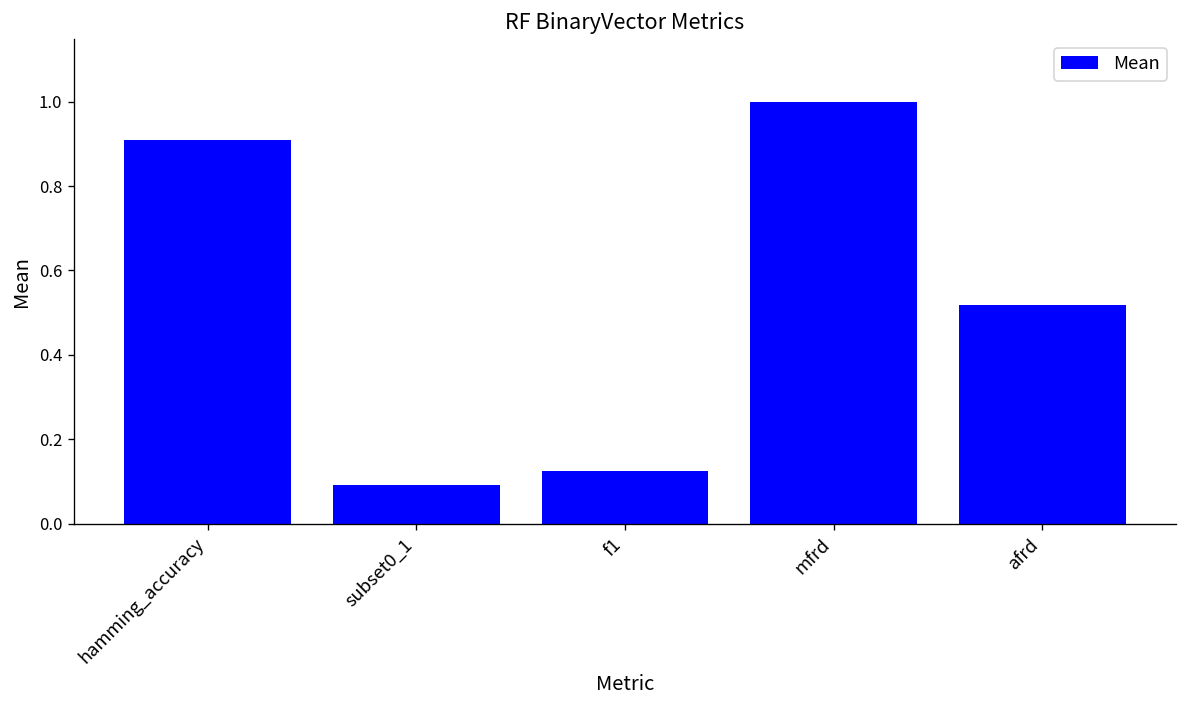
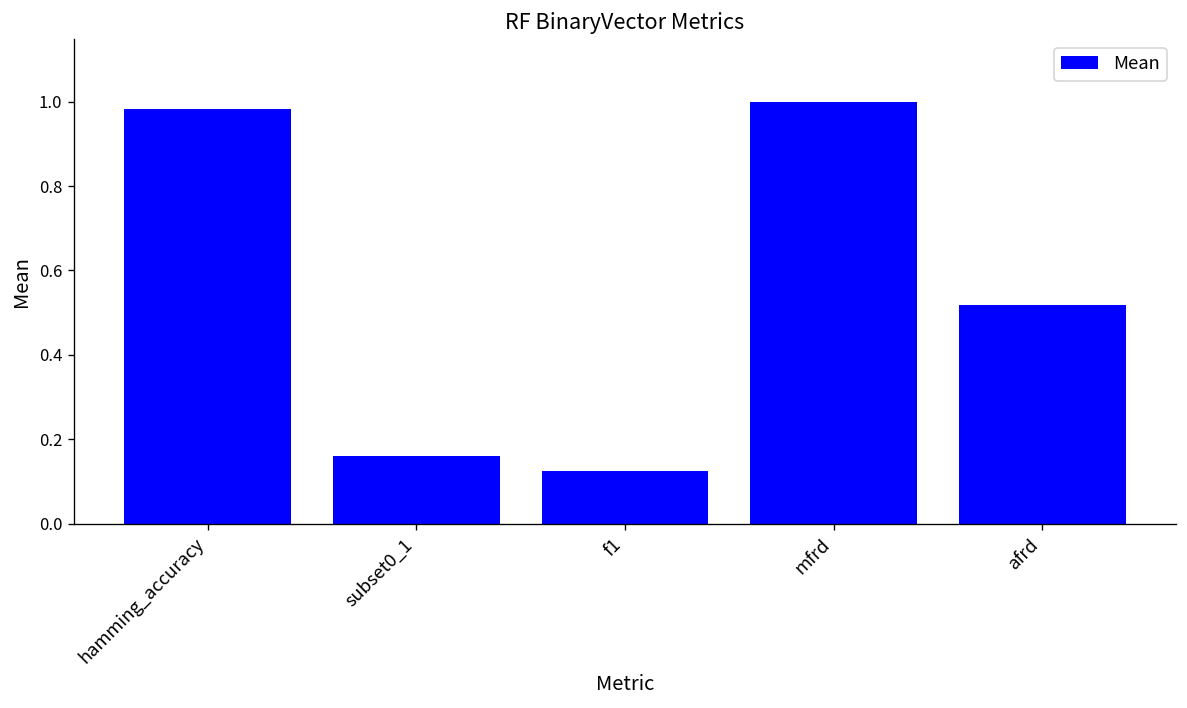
  {
-   "hamming_accuracy": 0.91,
-   "subset0_1": 0.09,
+   "hamming_accuracy": 0.98,
+   "subset0_1": 0.16,
    "f1": 0.12,
    "mfrd": 1.00,
    "afrd": 0.52
  }
